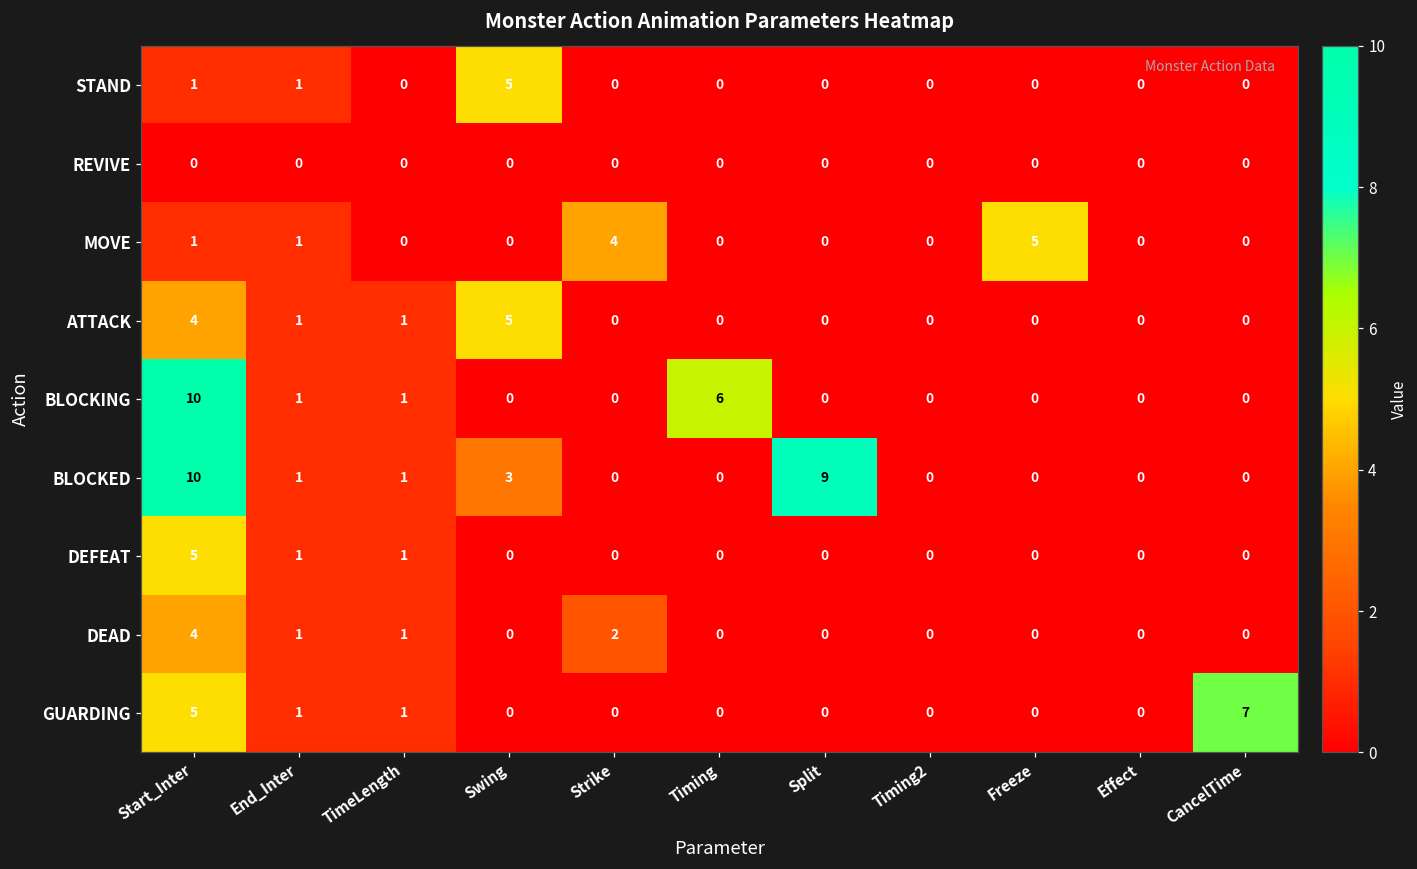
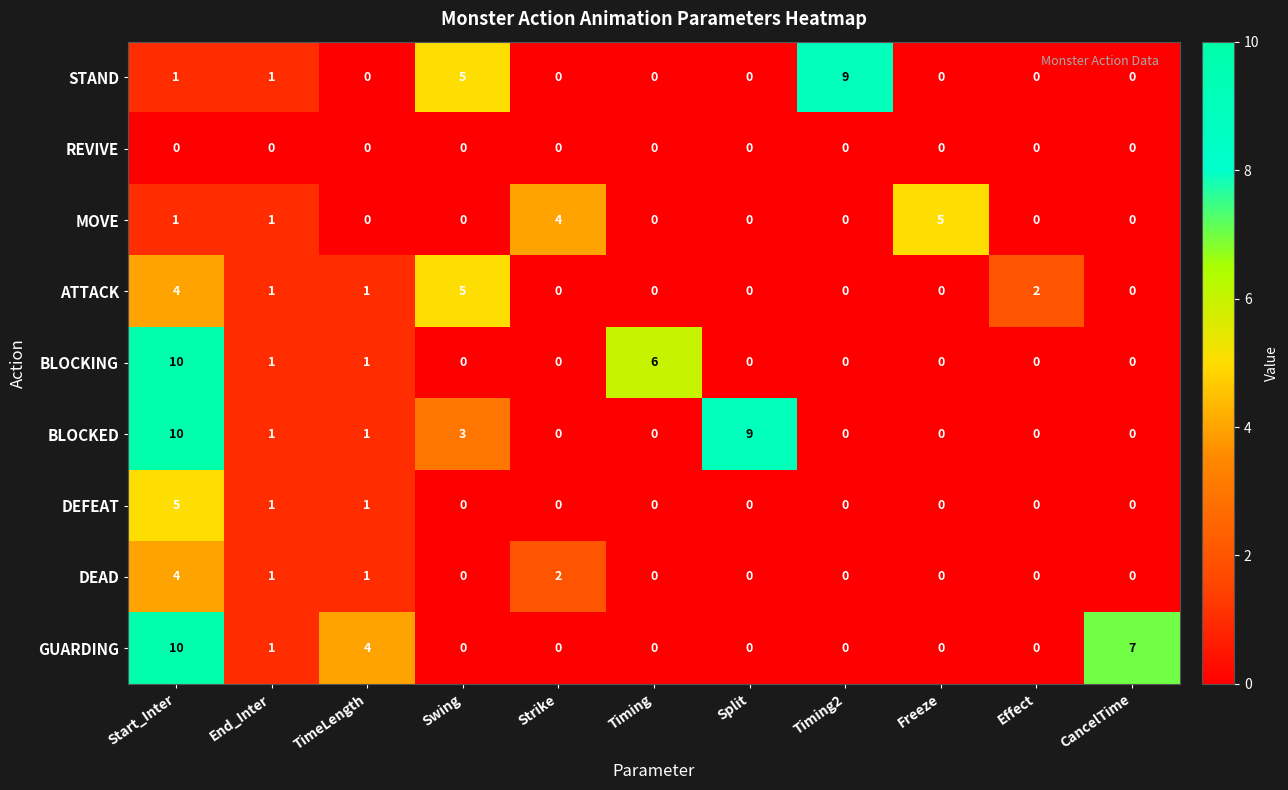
  {
    "STAND": {
      "Start_Inter": 1,
      "End_Inter": 1,
      "TimeLength": 0,
      "Swing": 5,
      "Strike": 0,
      "Timing": 0,
      "Split": 0,
-     "Timing2": 0,
+     "Timing2": 9,
      "Freeze": 0,
      "Effect": 0
    },
    "REVIVE": {
      "Start_Inter": 0,
      "End_Inter": 0,
      "TimeLength": 0,
      "Swing": 0,
      "Strike": 0,
      "Timing": 0,
      "Split": 0,
      "Timing2": 0,
      "Freeze": 0,
      "Effect": 0,
      "CancelTime": 0
    },
    "MOVE": {
      "Start_Inter": 1,
      "End_Inter": 1,
      "TimeLength": 0,
      "Swing": 0,
      "Strike": 4,
      "Timing": 0,
      "Split": 0,
      "Timing2": 0,
      "Freeze": 5,
      "Effect": 0,
      "CancelTime": 0
    },
    "ATTACK": {
      "Start_Inter": 4,
      "End_Inter": 1,
      "TimeLength": 1,
      "Swing": 5,
      "Strike": 0,
      "Timing": 0,
      "Split": 0,
      "Timing2": 0,
      "Freeze": 0,
-     "Effect": 0,
+     "Effect": 2,
      "CancelTime": 0
    },
    "BLOCKING": {
      "Start_Inter": 10,
      "End_Inter": 1,
      "TimeLength": 1,
      "Swing": 0,
      "Strike": 0,
      "Timing": 6,
      "Split": 0,
      "Timing2": 0,
      "Freeze": 0,
      "Effect": 0,
      "CancelTime": 0
    },
    "BLOCKED": {
      "Start_Inter": 10,
      "End_Inter": 1,
      "TimeLength": 1,
      "Swing": 3,
      "Strike": 0,
      "Timing": 0,
      "Split": 9,
      "Timing2": 0,
      "Freeze": 0,
      "Effect": 0,
      "CancelTime": 0
    },
    "DEFEAT": {
      "Start_Inter": 5,
      "End_Inter": 1,
      "TimeLength": 1,
      "Swing": 0,
      "Strike": 0,
      "Timing": 0,
      "Split": 0,
      "Timing2": 0,
      "Freeze": 0,
      "Effect": 0,
      "CancelTime": 0
    },
    "DEAD": {
      "Start_Inter": 4,
      "End_Inter": 1,
      "TimeLength": 1,
      "Swing": 0,
      "Strike": 2,
      "Timing": 0,
      "Split": 0,
      "Timing2": 0,
      "Freeze": 0,
      "Effect": 0,
      "CancelTime": 0
    },
    "GUARDING": {
-     "Start_Inter": 5,
+     "Start_Inter": 10,
      "End_Inter": 1,
-     "TimeLength": 1,
+     "TimeLength": 4,
      "Swing": 0,
      "Strike": 0,
      "Timing": 0,
      "Split": 0,
      "Timing2": 0,
      "Freeze": 0,
      "Effect": 0,
      "CancelTime": 7
    }
  }
